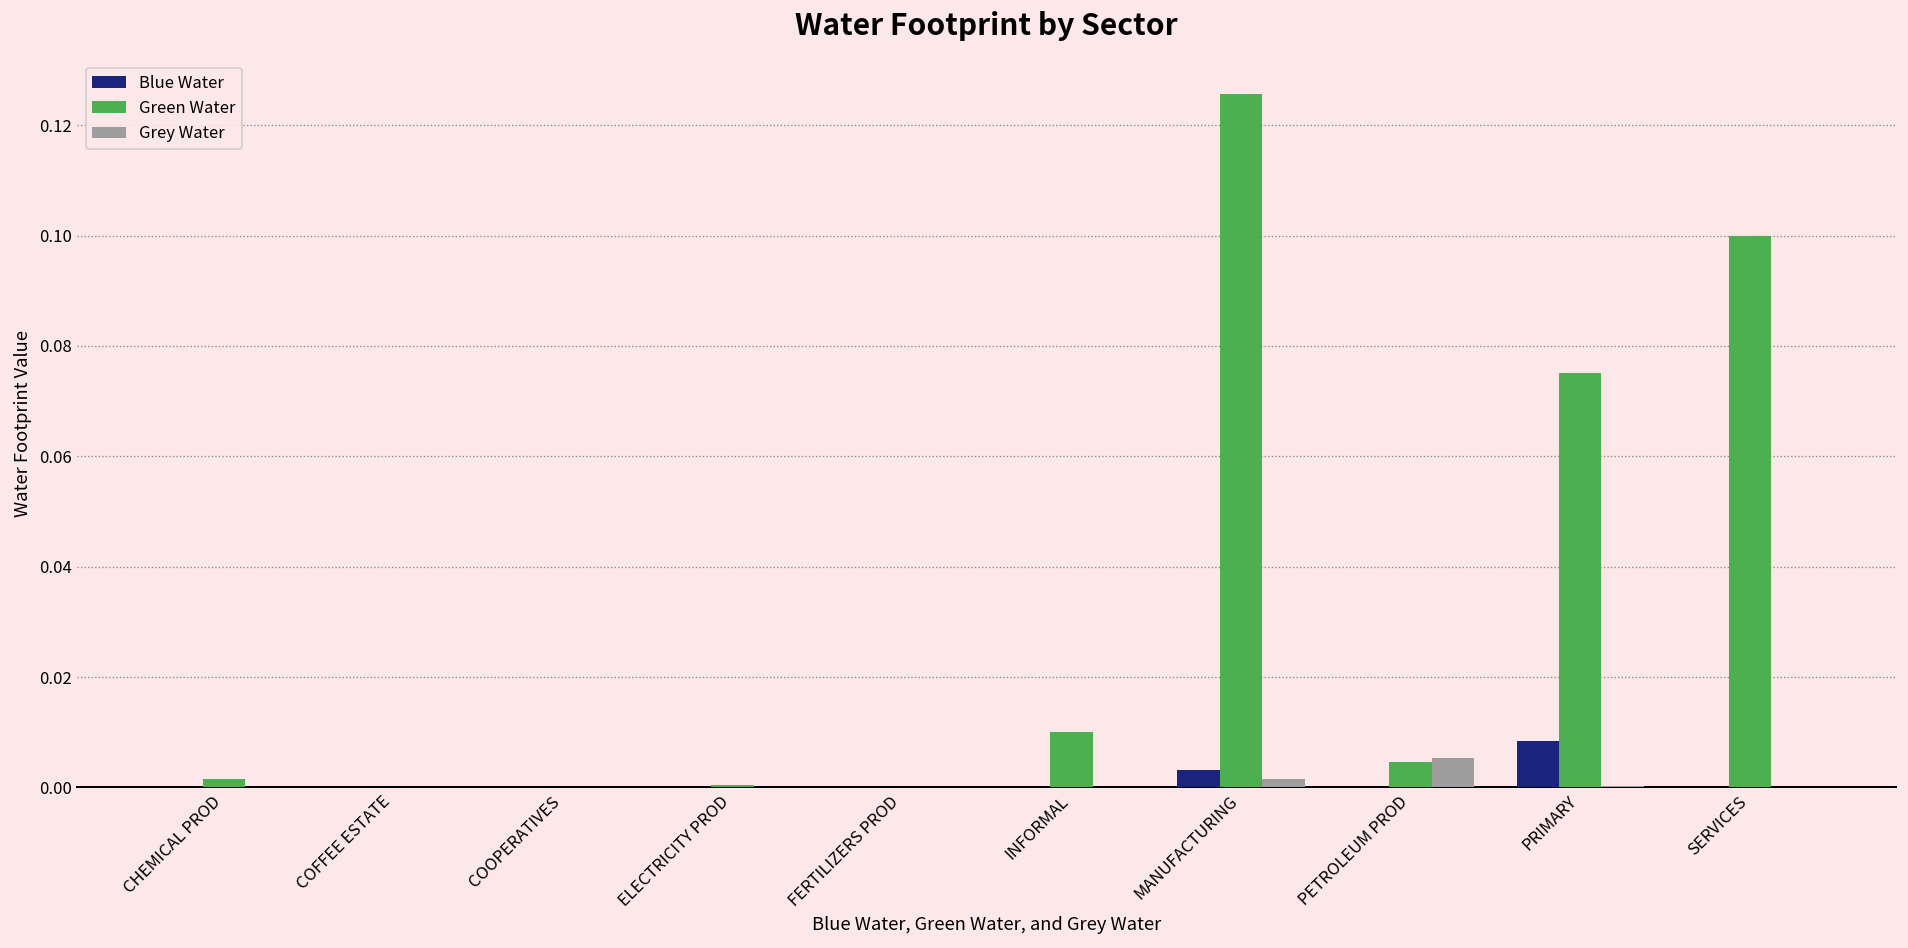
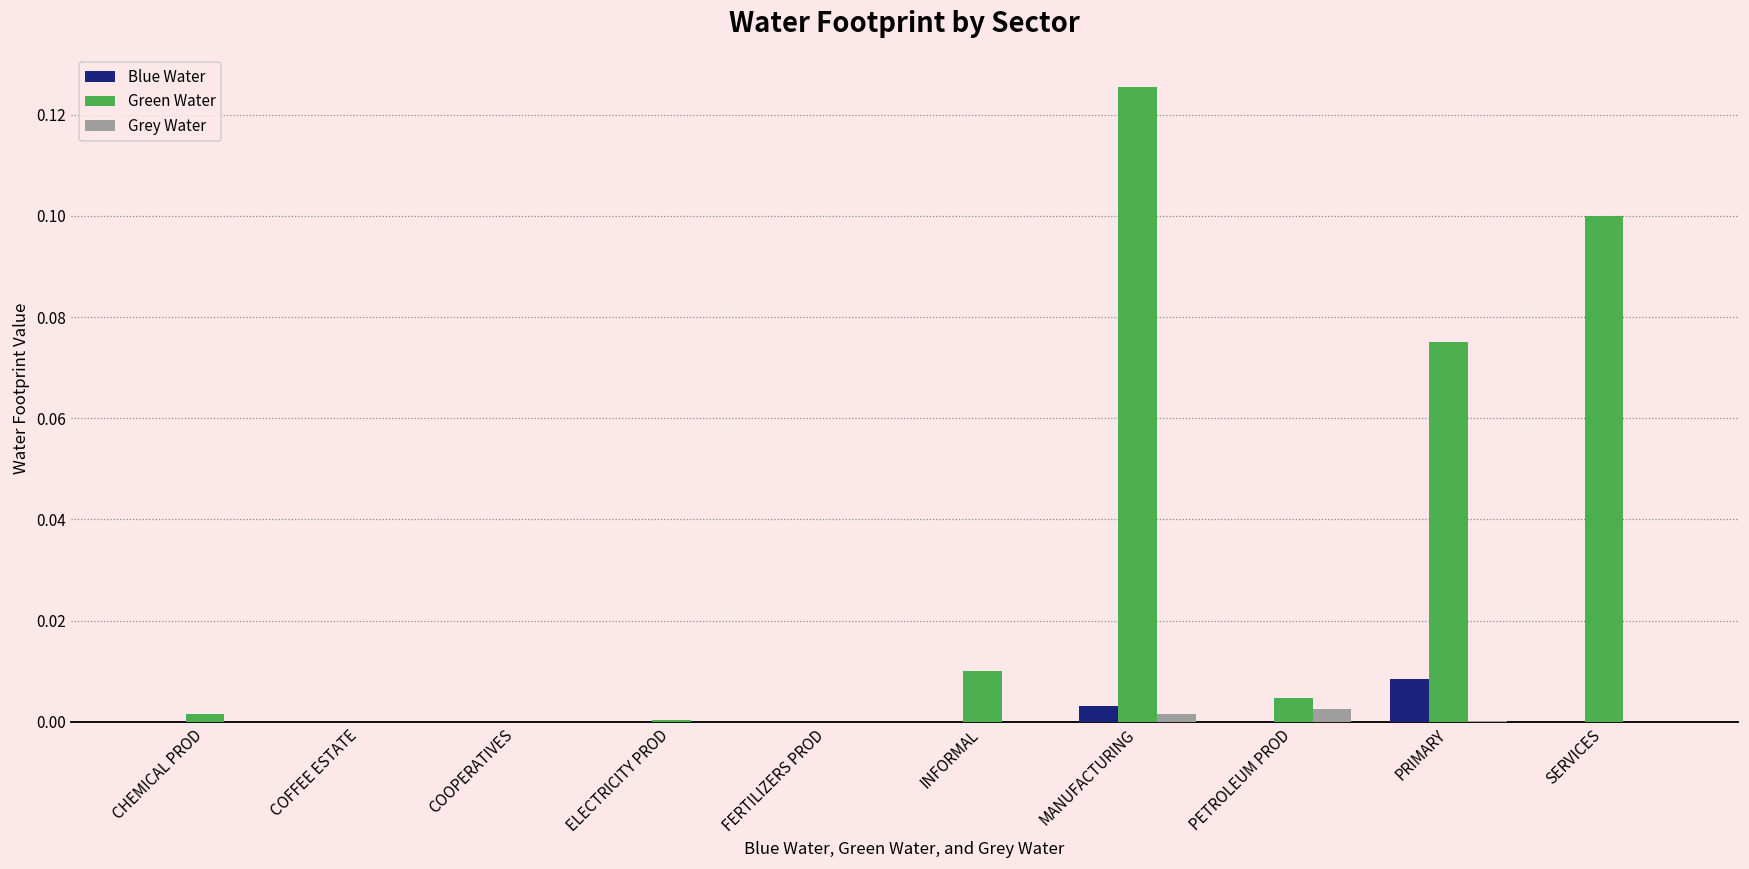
  {
    "Blue Water": {
      "MANUFACTURING": 0.003,
      "PRIMARY": 0.009
    },
    "Green Water": {
      "CHEMICAL PROD": 0.002,
      "INFORMAL": 0.010,
      "MANUFACTURING": 0.126,
      "PETROLEUM PROD": 0.005,
      "PRIMARY": 0.075,
      "SERVICES": 0.100
    },
    "Grey Water": {
      "MANUFACTURING": 0.002,
-     "PETROLEUM PROD": 0.005
+     "PETROLEUM PROD": 0.003
    }
  }
